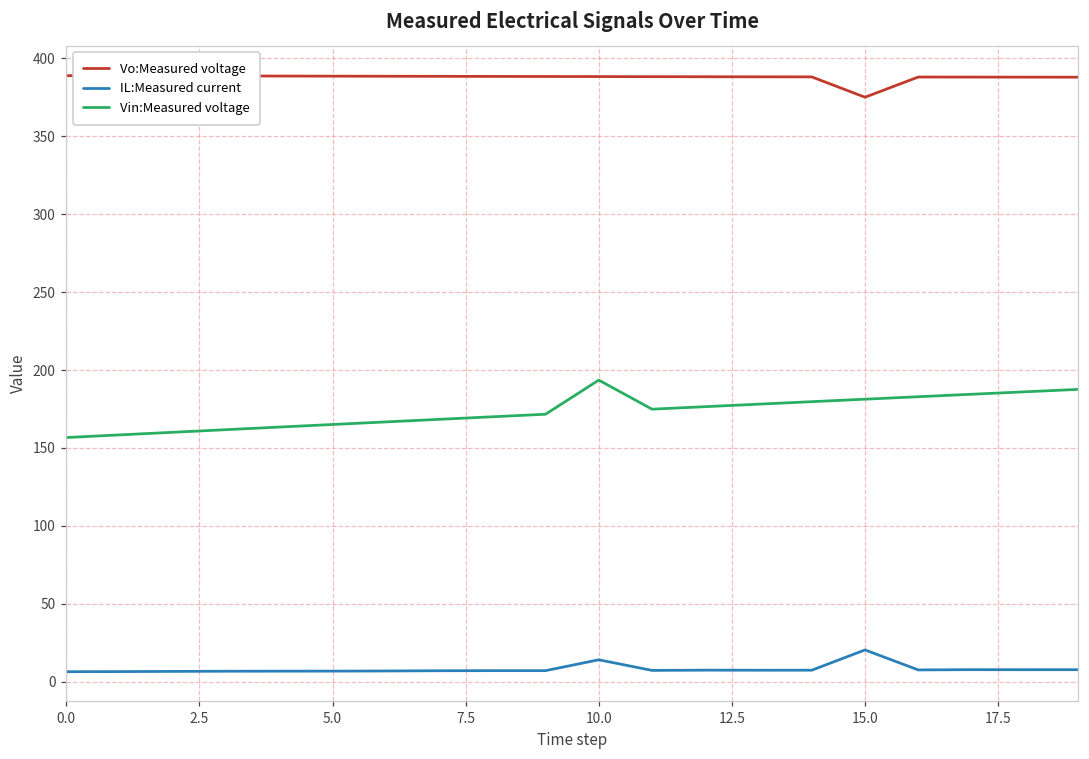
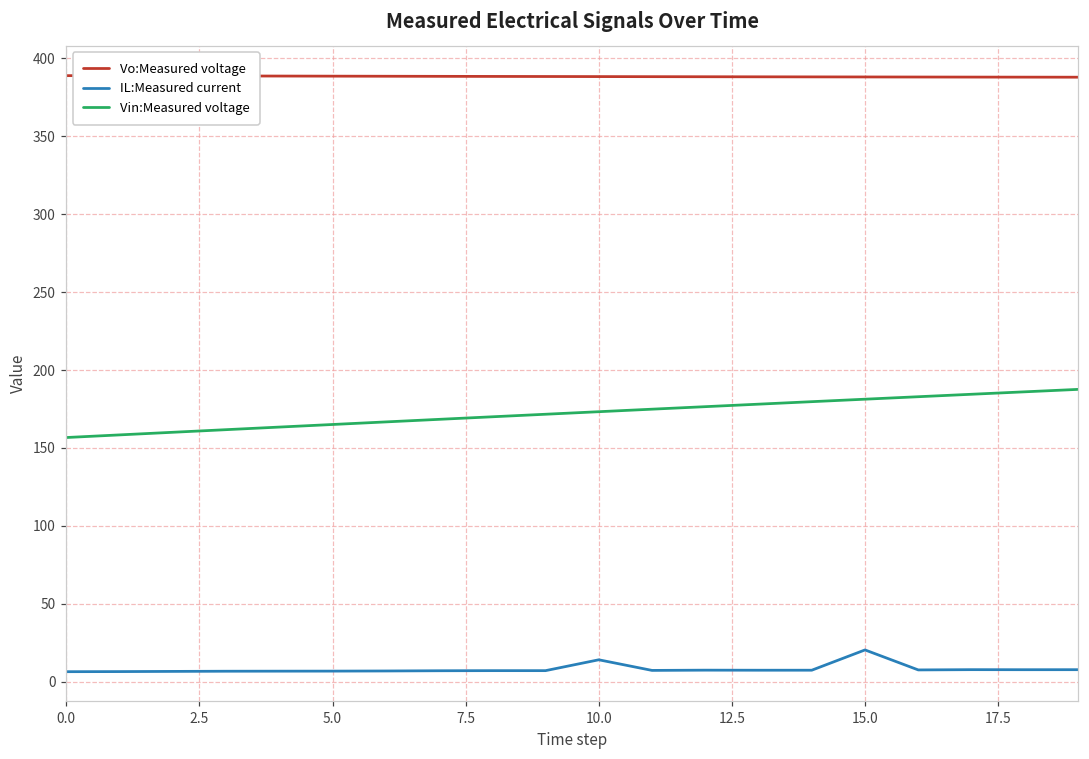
  {
    "Vo:Measured voltage": {
      "0.0": 389,
      "5.0": 389,
      "10.0": 388,
-     "15.0": 375
+     "15.0": 388
    },
    "IL:Measured current": {
      "0.0": 6,
      "5.0": 7,
      "10.0": 14,
      "15.0": 20
    },
    "Vin:Measured voltage": {
      "0.0": 157,
      "5.0": 165,
-     "10.0": 194,
+     "10.0": 173,
      "15.0": 181
    }
  }
